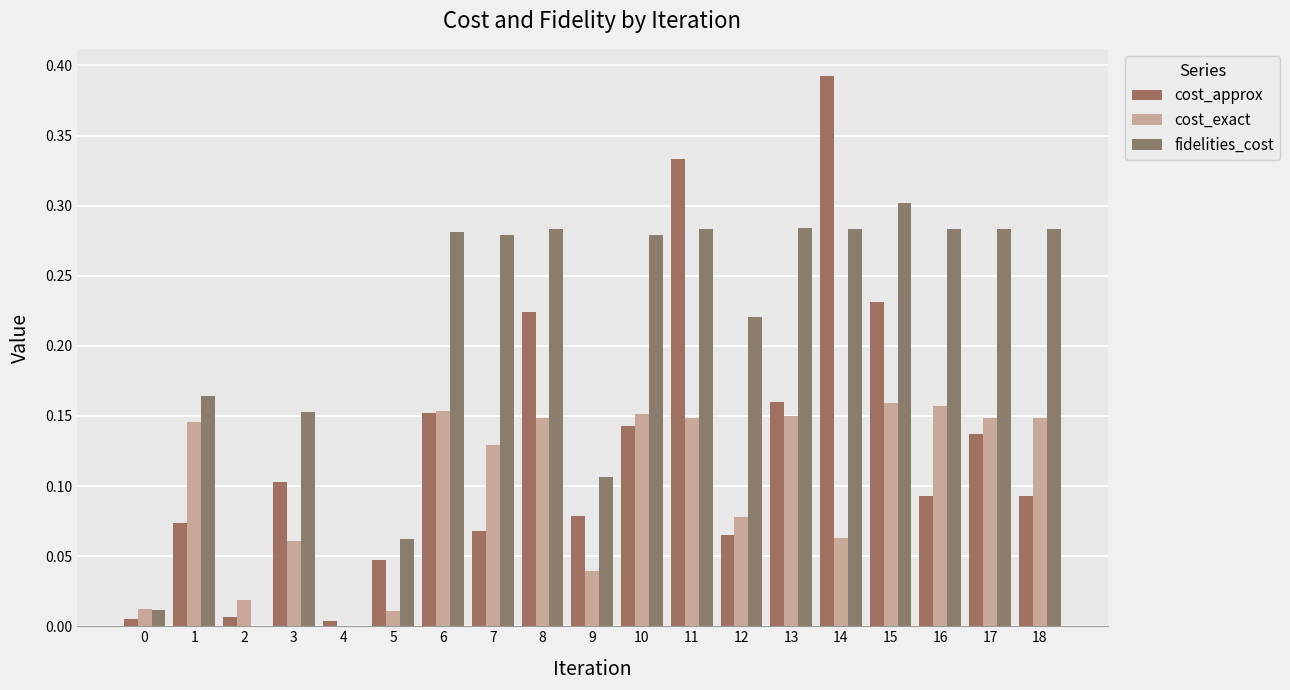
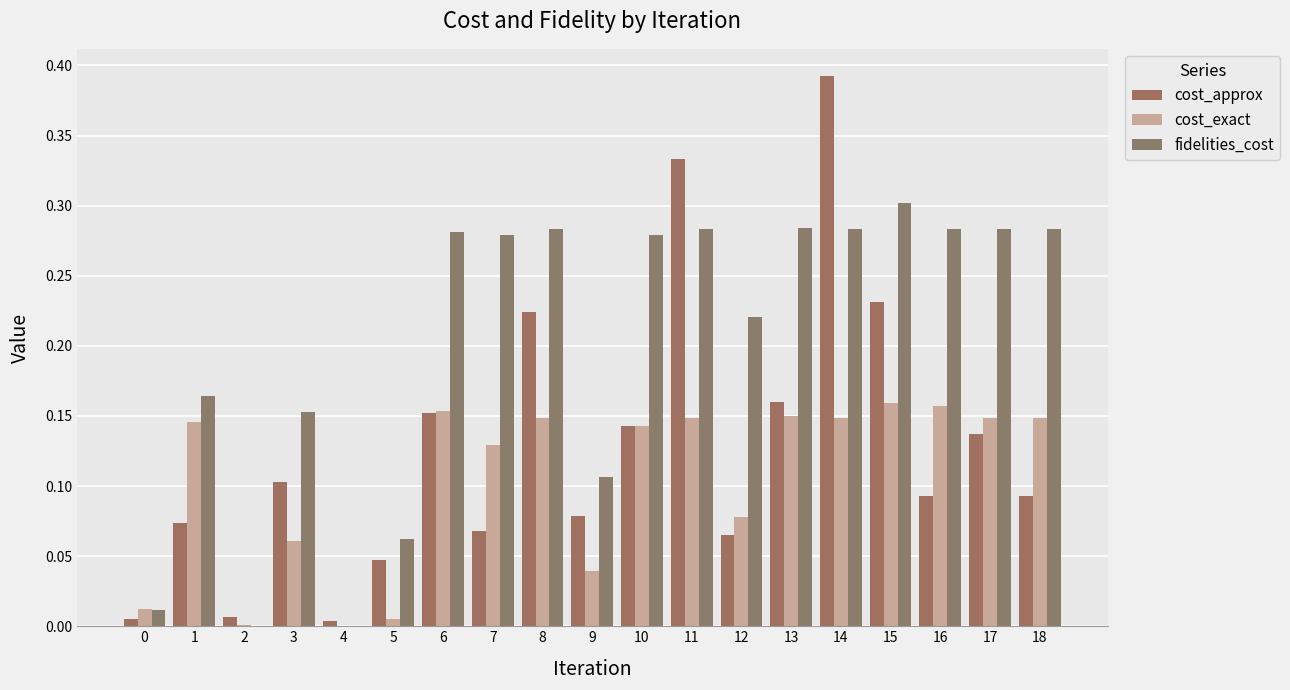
  {
    "cost_exact": {
      "0": 0.012,
      "1": 0.146,
-     "2": 0.019,
+     "2": 0.001,
      "3": 0.061,
-     "5": 0.011,
+     "5": 0.005,
      "6": 0.154,
      "7": 0.129,
      "8": 0.148,
      "9": 0.040,
-     "10": 0.151,
+     "10": 0.143,
      "11": 0.148,
      "12": 0.078,
      "13": 0.150,
-     "14": 0.063,
+     "14": 0.148,
      "15": 0.160,
      "16": 0.157,
      "17": 0.148,
      "18": 0.148
    }
  }
